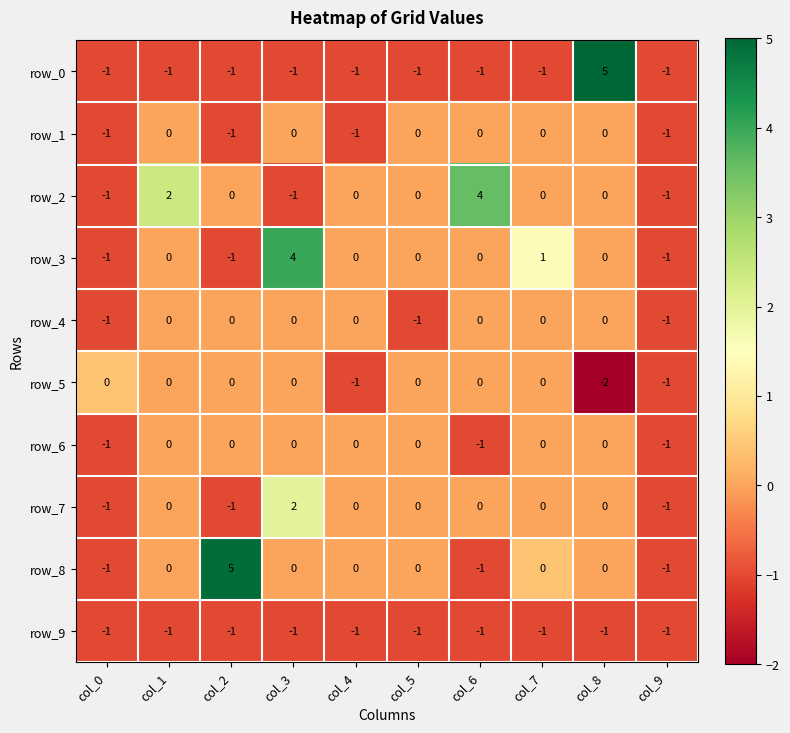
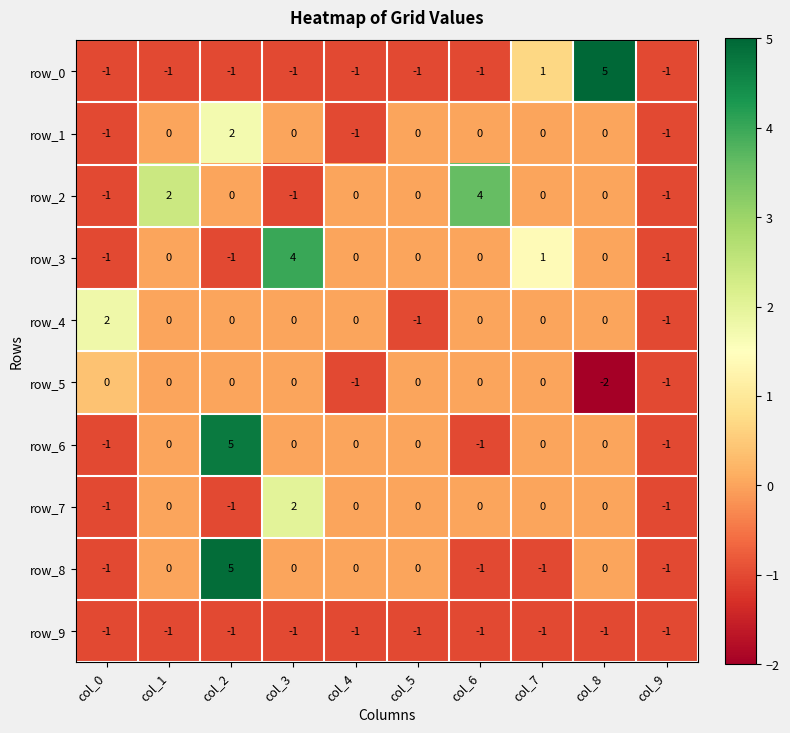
  {
    "row_0": {
      "col_0": -1,
      "col_1": -1,
      "col_2": -1,
      "col_3": -1,
      "col_4": -1,
      "col_5": -1,
      "col_6": -1,
-     "col_7": -1,
+     "col_7": 1,
      "col_8": 5,
      "col_9": -1
    },
    "row_1": {
      "col_0": -1,
      "col_1": 0,
-     "col_2": -1,
+     "col_2": 2,
      "col_3": 0,
      "col_4": -1,
      "col_5": 0,
      "col_6": 0,
      "col_7": 0,
      "col_8": 0,
      "col_9": -1
    },
    "row_2": {
      "col_0": -1,
      "col_1": 2,
      "col_2": 0,
      "col_3": -1,
      "col_4": 0,
      "col_5": 0,
      "col_6": 4,
      "col_7": 0,
      "col_8": 0,
      "col_9": -1
    },
    "row_3": {
      "col_0": -1,
      "col_1": 0,
      "col_2": -1,
      "col_3": 4,
      "col_4": 0,
      "col_5": 0,
      "col_6": 0,
      "col_7": 1,
      "col_8": 0,
      "col_9": -1
    },
    "row_4": {
-     "col_0": -1,
+     "col_0": 2,
      "col_1": 0,
      "col_2": 0,
      "col_3": 0,
      "col_4": 0,
      "col_5": -1,
      "col_6": 0,
      "col_7": 0,
      "col_8": 0,
      "col_9": -1
    },
    "row_5": {
      "col_0": 0,
      "col_1": 0,
      "col_2": 0,
      "col_3": 0,
      "col_4": -1,
      "col_5": 0,
      "col_6": 0,
      "col_7": 0,
      "col_8": -2,
      "col_9": -1
    },
    "row_6": {
      "col_0": -1,
      "col_1": 0,
-     "col_2": 0,
+     "col_2": 5,
      "col_3": 0,
      "col_4": 0,
      "col_5": 0,
      "col_6": -1,
      "col_7": 0,
      "col_8": 0,
      "col_9": -1
    },
    "row_7": {
      "col_0": -1,
      "col_1": 0,
      "col_2": -1,
      "col_3": 2,
      "col_4": 0,
      "col_5": 0,
      "col_6": 0,
      "col_7": 0,
      "col_8": 0,
      "col_9": -1
    },
    "row_8": {
      "col_0": -1,
      "col_1": 0,
      "col_2": 5,
      "col_3": 0,
      "col_4": 0,
      "col_5": 0,
      "col_6": -1,
-     "col_7": 0,
+     "col_7": -1,
      "col_8": 0,
      "col_9": -1
    },
    "row_9": {
      "col_0": -1,
      "col_1": -1,
      "col_2": -1,
      "col_3": -1,
      "col_4": -1,
      "col_5": -1,
      "col_6": -1,
      "col_7": -1,
      "col_8": -1,
      "col_9": -1
    }
  }
